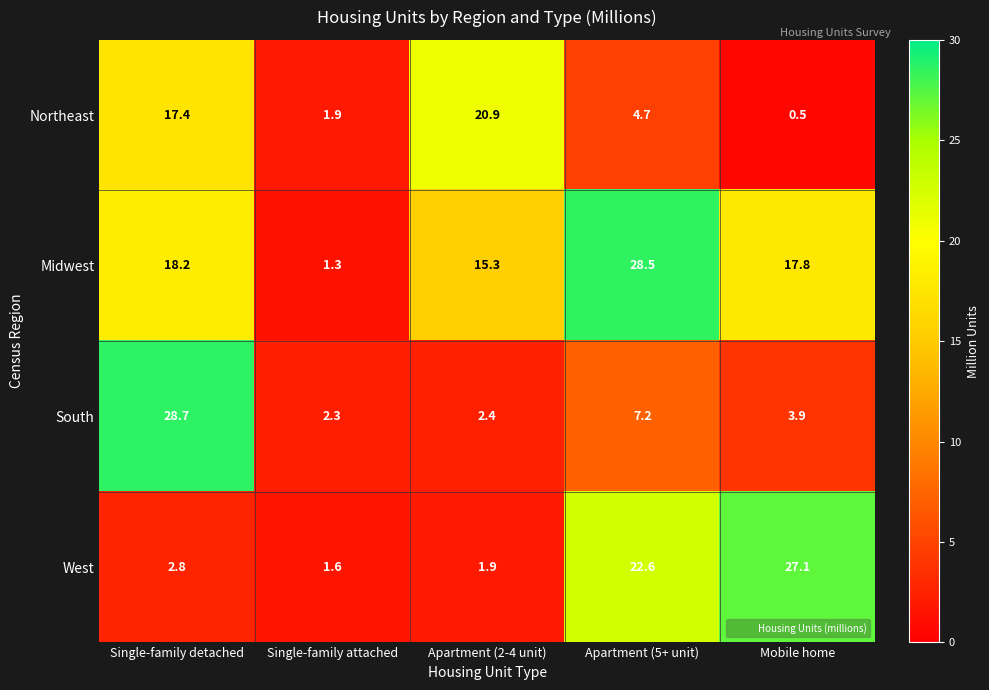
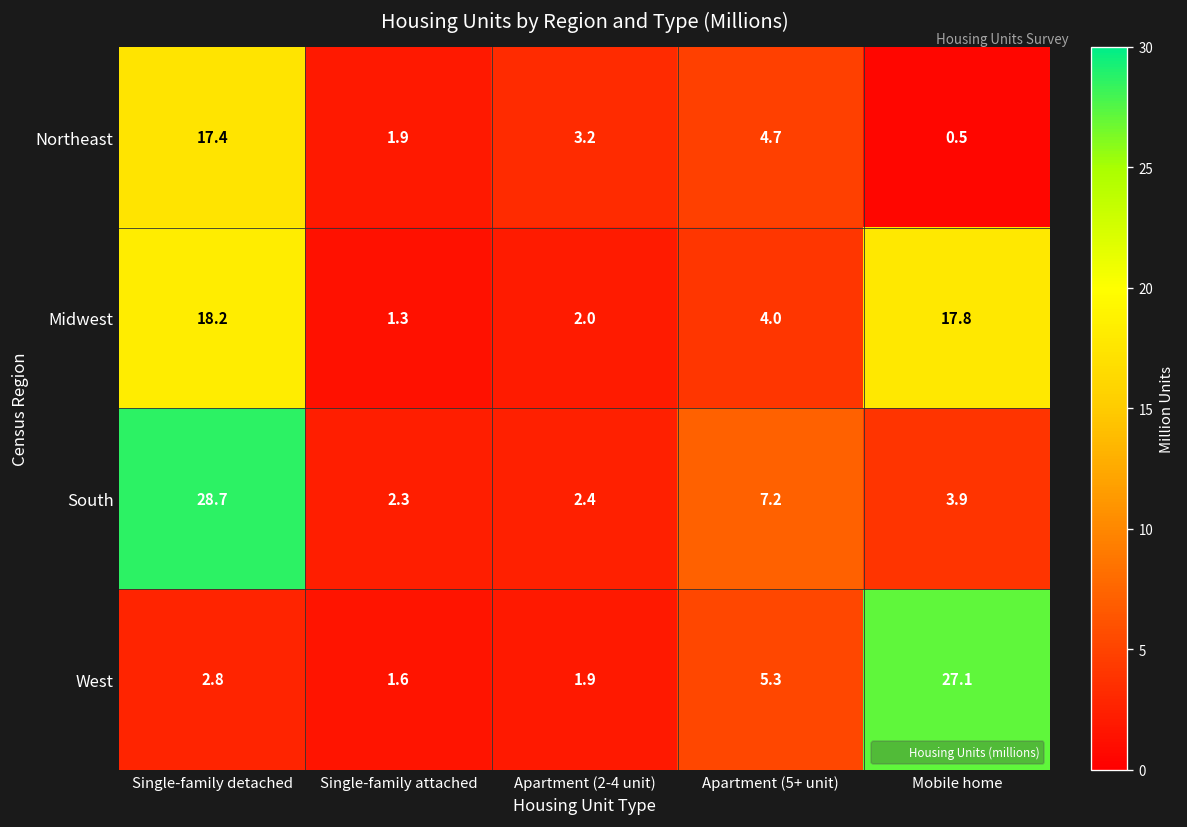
  {
    "Northeast": {
      "Single-family detached": 17.4,
      "Single-family attached": 1.9,
-     "Apartment (2-4 unit)": 20.9,
+     "Apartment (2-4 unit)": 3.2,
      "Apartment (5+ unit)": 4.7,
      "Mobile home": 0.5
    },
    "Midwest": {
      "Single-family detached": 18.2,
      "Single-family attached": 1.3,
-     "Apartment (2-4 unit)": 15.3,
-     "Apartment (5+ unit)": 28.5,
+     "Apartment (2-4 unit)": 2.0,
+     "Apartment (5+ unit)": 4.0,
      "Mobile home": 17.8
    },
    "South": {
      "Single-family detached": 28.7,
      "Single-family attached": 2.3,
      "Apartment (2-4 unit)": 2.4,
      "Apartment (5+ unit)": 7.2,
      "Mobile home": 3.9
    },
    "West": {
      "Single-family detached": 2.8,
      "Single-family attached": 1.6,
      "Apartment (2-4 unit)": 1.9,
-     "Apartment (5+ unit)": 22.6,
+     "Apartment (5+ unit)": 5.3,
      "Mobile home": 27.1
    }
  }
